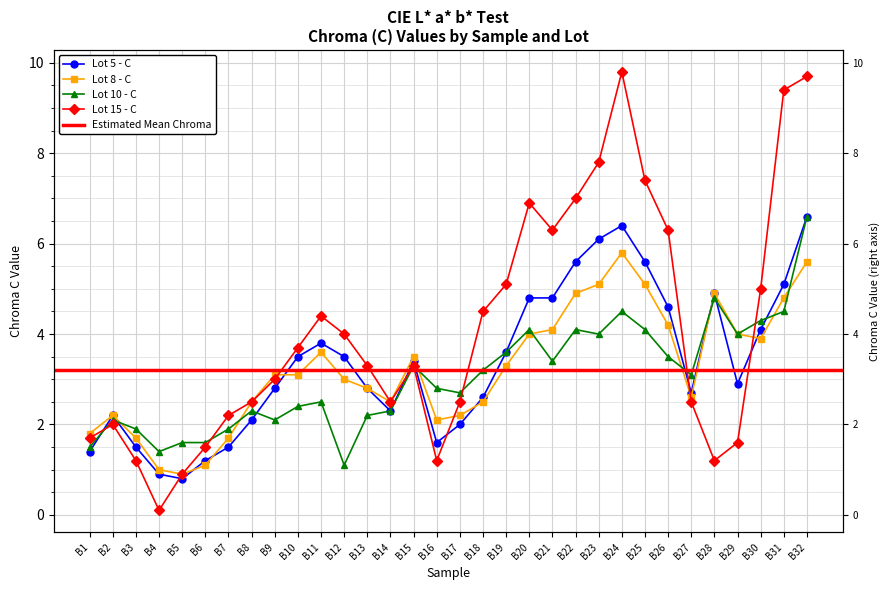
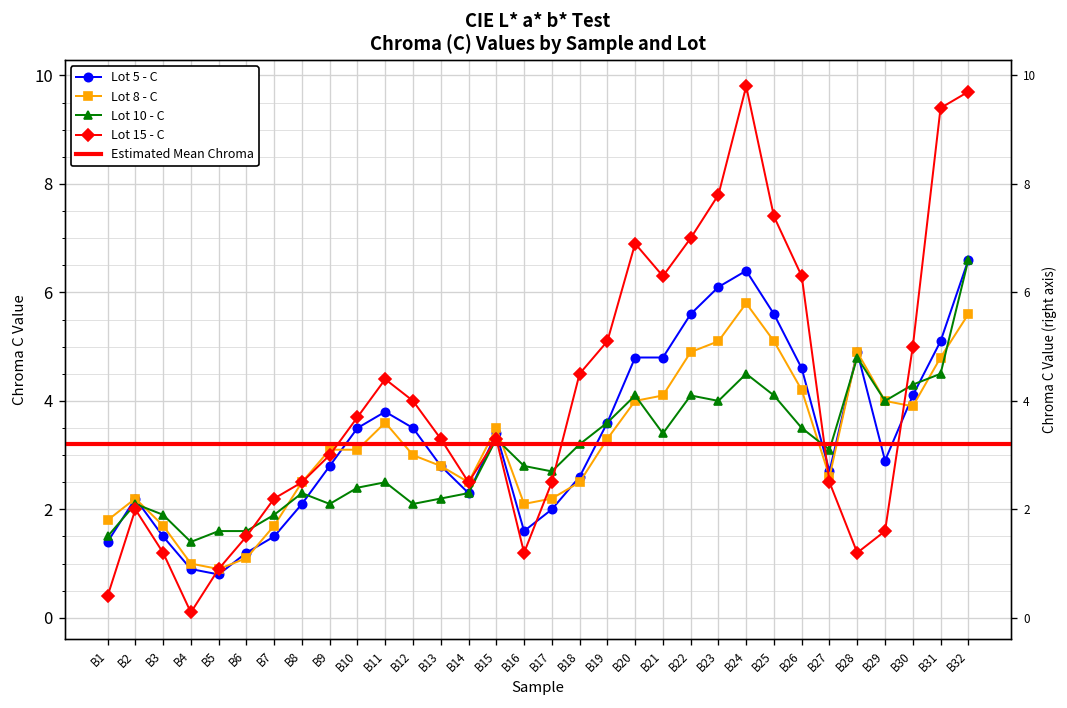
  {
    "Lot 5 - C": {
      "B1": 1.4,
      "B3": 1.5,
      "B4": 0.9,
      "B5": 0.8,
      "B6": 1.2,
      "B7": 1.5,
      "B8": 2.1,
      "B9": 2.8,
      "B10": 3.5,
      "B11": 3.8,
      "B12": 3.5,
      "B15": 3.4,
      "B16": 1.6,
      "B17": 2.0,
      "B18": 2.6,
      "B20": 4.8,
      "B21": 4.8,
      "B22": 5.6,
      "B23": 6.1,
      "B24": 6.4,
      "B25": 5.6,
      "B26": 4.6,
      "B27": 2.7,
      "B29": 2.9,
      "B30": 4.1,
      "B31": 5.1
    },
    "Lot 8 - C": {
      "B1": 1.8,
      "B3": 1.7,
      "B4": 1.0,
      "B6": 1.1,
      "B7": 1.7,
      "B9": 3.1,
      "B10": 3.1,
      "B11": 3.6,
      "B12": 3.0,
      "B15": 3.5,
      "B16": 2.1,
      "B17": 2.2,
      "B18": 2.5,
      "B19": 3.3,
      "B20": 4.0,
      "B21": 4.1,
      "B22": 4.9,
      "B23": 5.1,
      "B24": 5.8,
      "B25": 5.1,
      "B26": 4.2,
      "B27": 2.6,
      "B30": 3.9,
      "B31": 4.8,
      "B32": 5.6
    },
    "Lot 10 - C": {
      "B1": 1.5,
      "B2": 2.1,
      "B3": 1.9,
      "B4": 1.4,
      "B5": 1.6,
      "B6": 1.6,
      "B7": 1.9,
      "B8": 2.3,
      "B9": 2.1,
      "B10": 2.4,
      "B11": 2.5,
-     "B12": 1.1,
+     "B12": 2.1,
      "B13": 2.2,
      "B16": 2.8,
      "B17": 2.7,
      "B18": 3.2,
      "B20": 4.1,
      "B21": 3.4,
      "B22": 4.1,
      "B23": 4.0,
      "B24": 4.5,
      "B25": 4.1,
      "B26": 3.5,
      "B27": 3.1,
      "B28": 4.8,
      "B30": 4.3,
      "B31": 4.5
    },
    "Lot 15 - C": {
-     "B1": 1.7,
+     "B1": 0.4,
      "B2": 2.0,
      "B3": 1.2,
      "B4": 0.1,
      "B6": 1.5,
      "B7": 2.2,
      "B9": 3.0,
      "B10": 3.7,
      "B11": 4.4,
      "B12": 4.0,
      "B13": 3.3,
      "B16": 1.2,
      "B17": 2.5,
      "B18": 4.5,
      "B19": 5.1,
      "B20": 6.9,
      "B21": 6.3,
      "B22": 7.0,
      "B23": 7.8,
      "B24": 9.8,
      "B25": 7.4,
      "B26": 6.3,
      "B27": 2.5,
      "B28": 1.2,
      "B29": 1.6,
      "B30": 5.0,
      "B31": 9.4,
      "B32": 9.7
    }
  }
